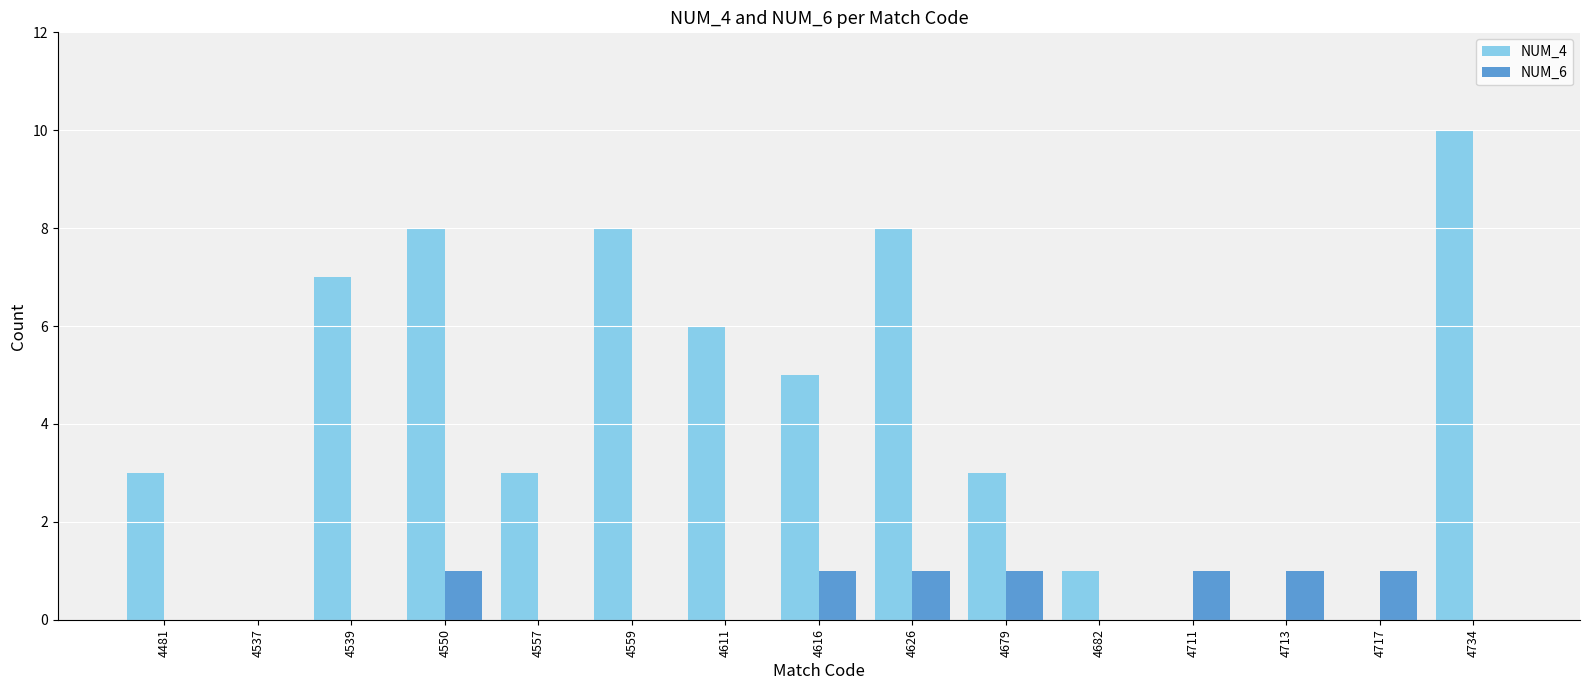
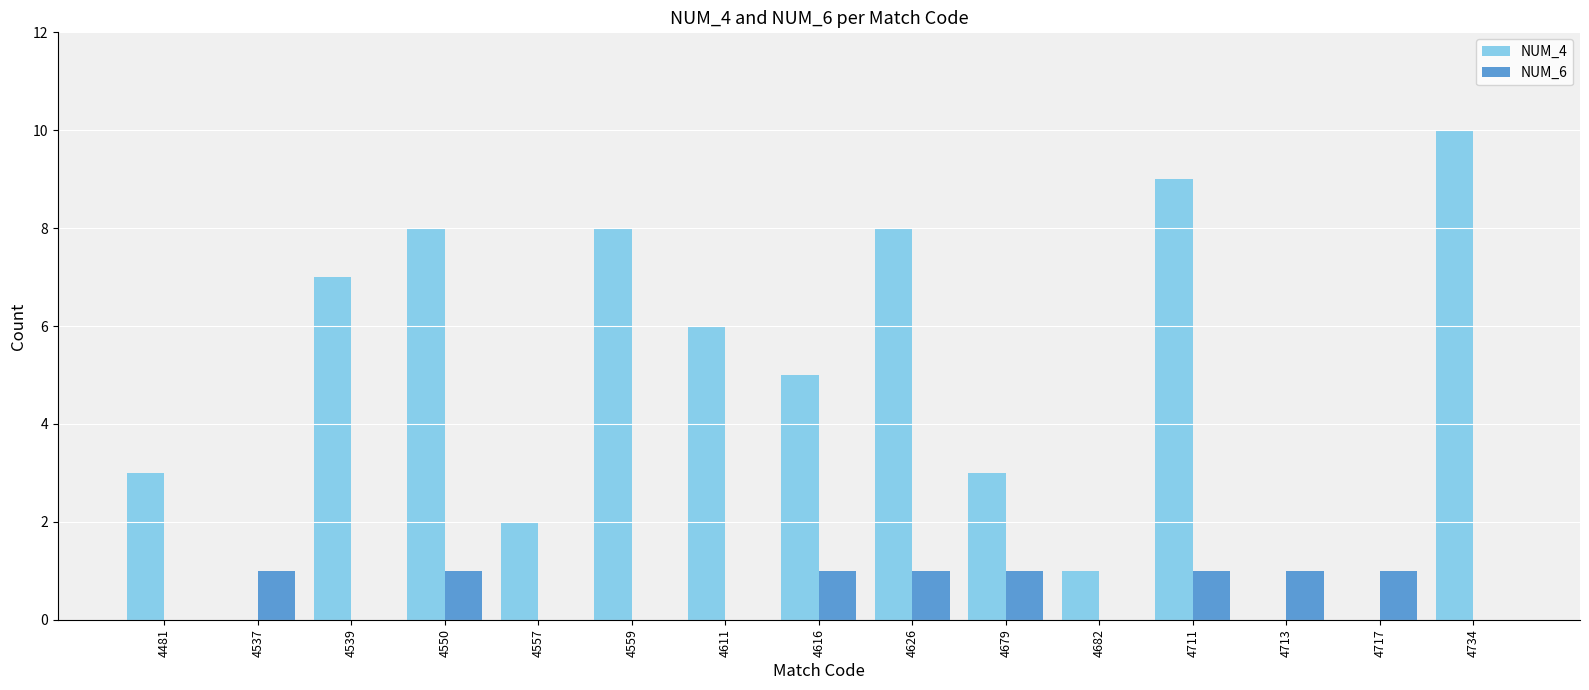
  {
    "NUM_4": {
      "4481": 3,
      "4537": 0,
      "4539": 7,
      "4550": 8,
-     "4557": 3,
+     "4557": 2,
      "4559": 8,
      "4611": 6,
      "4616": 5,
      "4626": 8,
      "4679": 3,
      "4682": 1,
-     "4711": 0,
+     "4711": 9,
      "4713": 0,
      "4717": 0,
      "4734": 10
    },
    "NUM_6": {
      "4481": 0,
-     "4537": 0,
+     "4537": 1,
      "4539": 0,
      "4550": 1,
      "4557": 0,
      "4559": 0,
      "4611": 0,
      "4616": 1,
      "4626": 1,
      "4679": 1,
      "4682": 0,
      "4711": 1,
      "4713": 1,
      "4717": 1,
      "4734": 0
    }
  }
